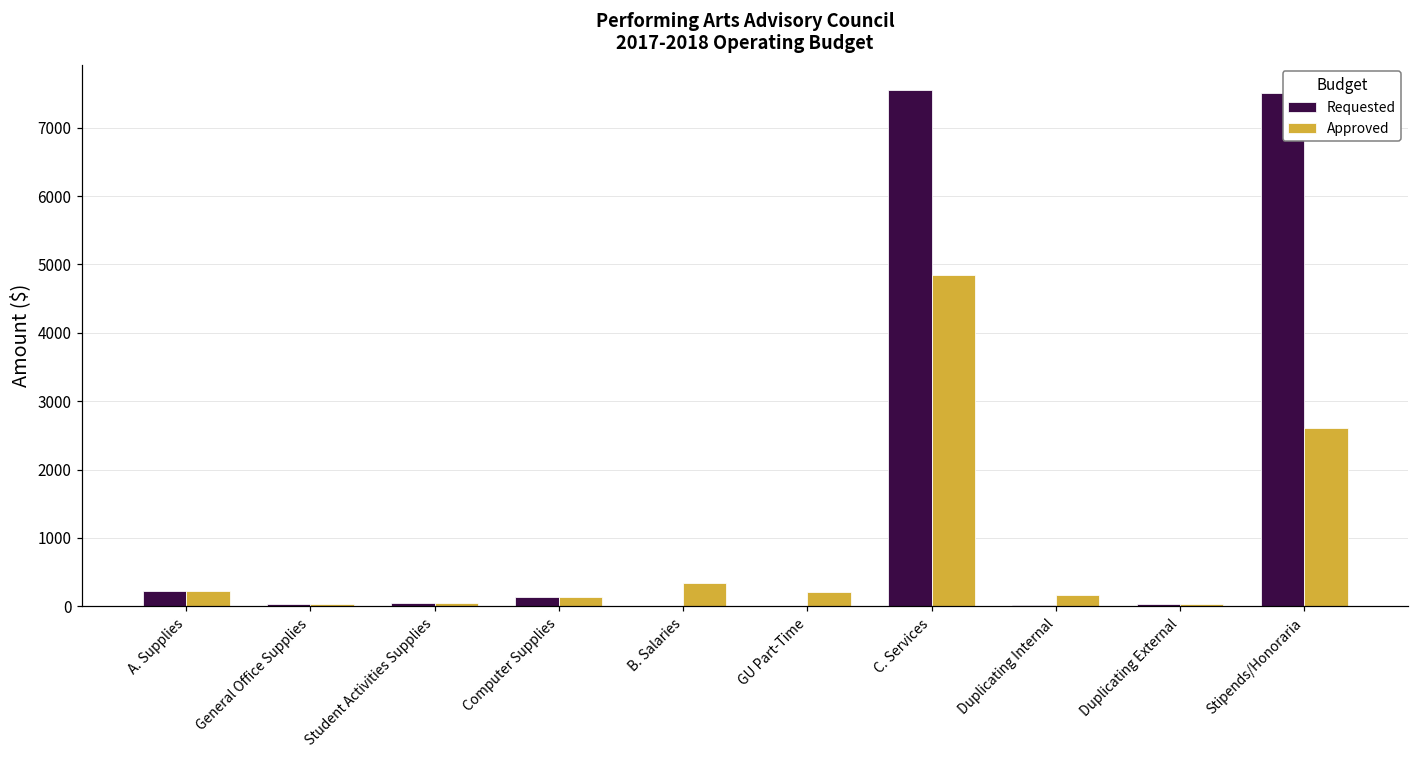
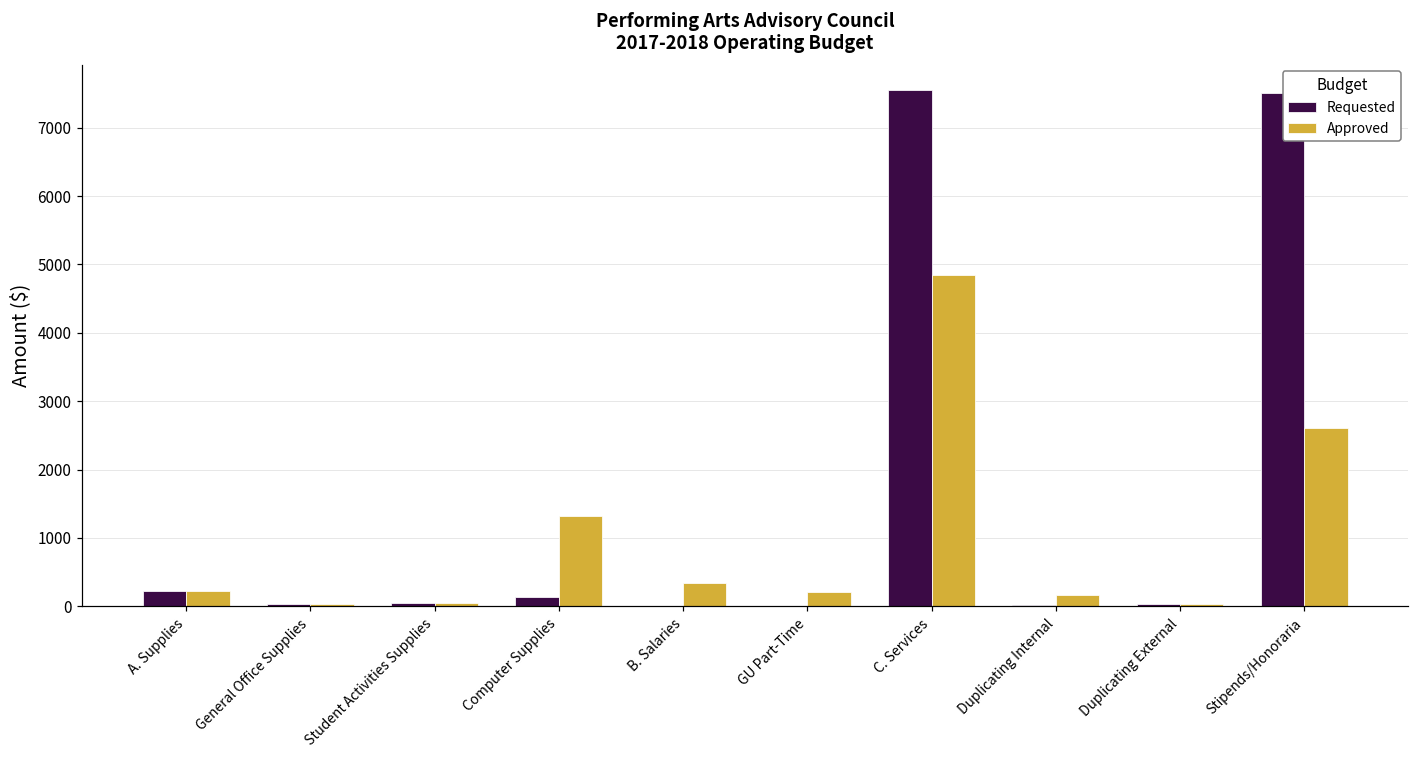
  {
    "Requested": {
      "A. Supplies": 200,
      "Student Activities Supplies": 100,
      "Computer Supplies": 100,
      "B. Salaries": 0,
      "GU Part-Time": 0,
      "C. Services": 7500,
      "Stipends/Honoraria": 7500
    },
    "Approved": {
      "A. Supplies": 200,
      "Student Activities Supplies": 100,
-     "Computer Supplies": 100,
+     "Computer Supplies": 1300,
      "B. Salaries": 300,
      "GU Part-Time": 200,
      "C. Services": 4800,
      "Duplicating Internal": 200,
      "Stipends/Honoraria": 2600
    }
  }
